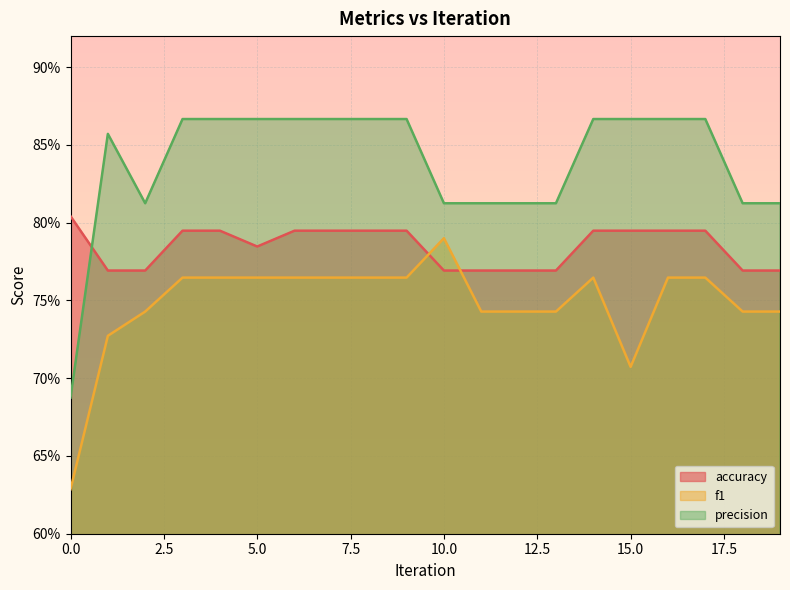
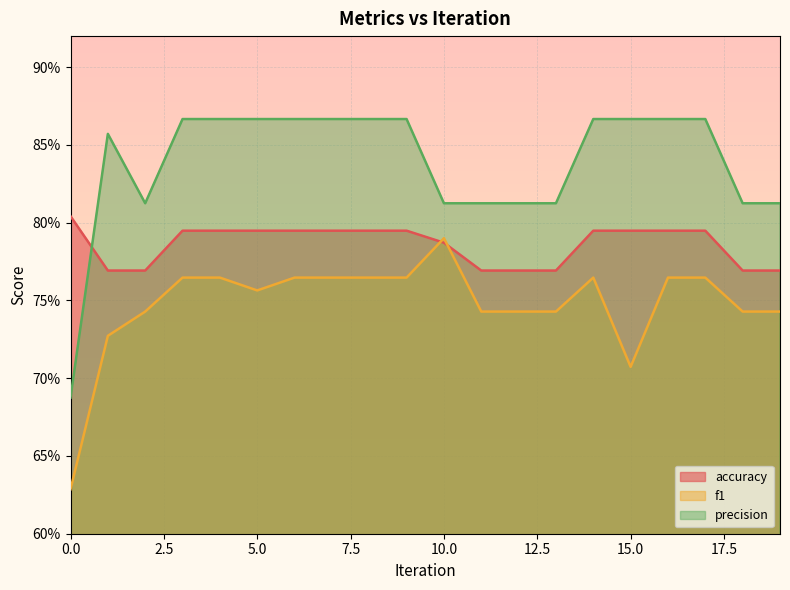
  {
    "accuracy": {
      "0.0": "80.4%",
-     "5.0": "78.5%",
-     "10.0": "76.9%",
+     "5.0": "79.5%",
+     "10.0": "78.7%",
      "15.0": "79.5%"
    },
    "f1": {
      "0.0": "62.9%",
-     "5.0": "76.5%",
+     "5.0": "75.6%",
      "10.0": "79.0%",
      "15.0": "70.7%"
    },
    "precision": {
      "0.0": "68.8%",
      "5.0": "86.7%",
      "10.0": "81.3%",
      "15.0": "86.7%"
    }
  }
